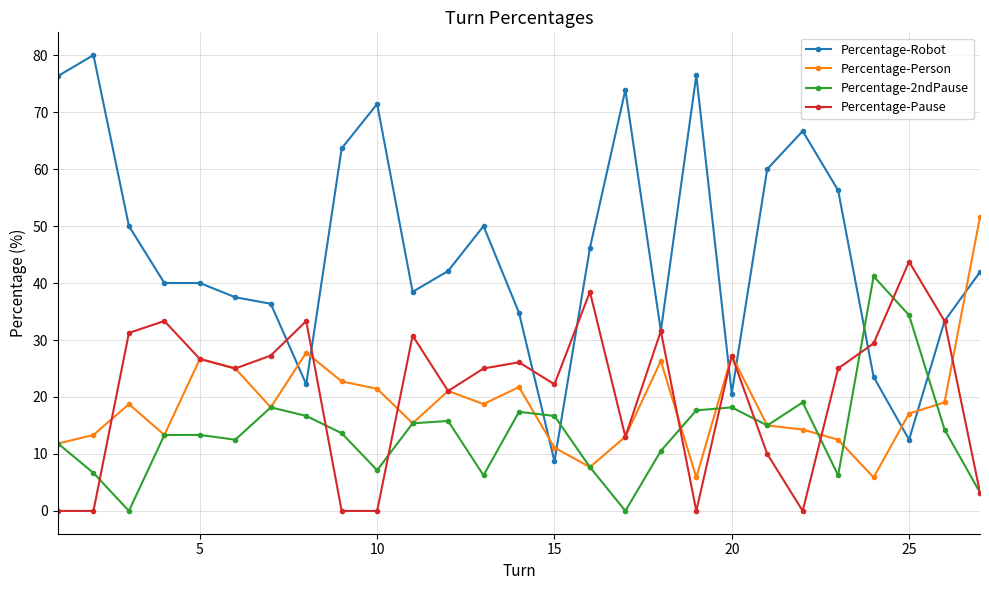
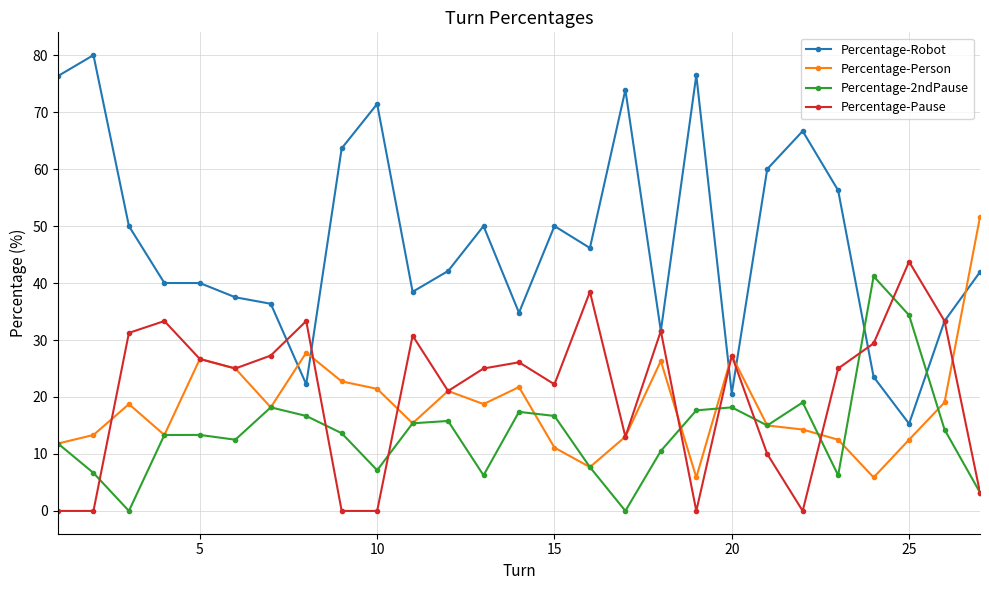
  {
    "Percentage-Robot": {
      "5": 40,
      "10": 71,
-     "15": 9,
+     "15": 50,
      "20": 21,
-     "25": 13
+     "25": 15
    },
    "Percentage-Person": {
      "10": 21,
      "15": 11,
-     "25": 17
+     "25": 13
    },
    "Percentage-2ndPause": {
      "5": 13,
      "10": 7,
      "15": 17,
      "20": 18,
      "25": 34
    },
    "Percentage-Pause": {
      "10": 0,
      "15": 22,
      "25": 44
    }
  }
